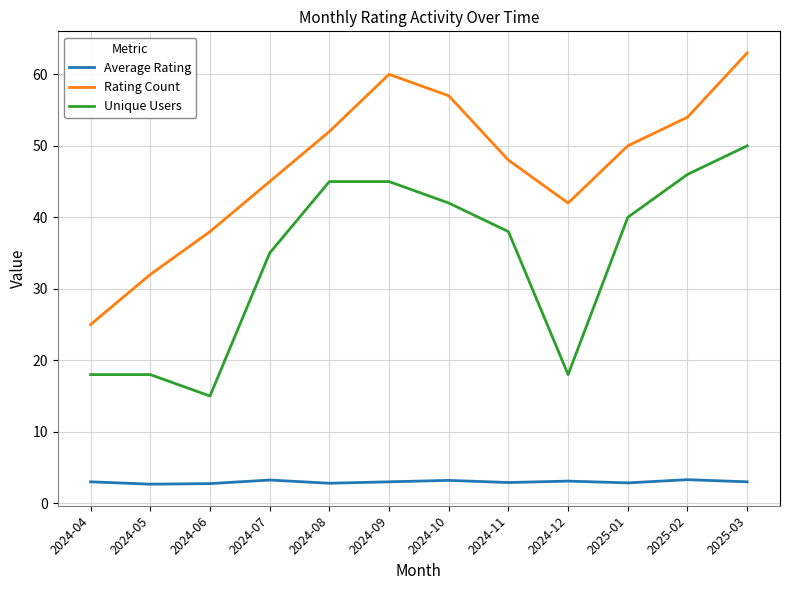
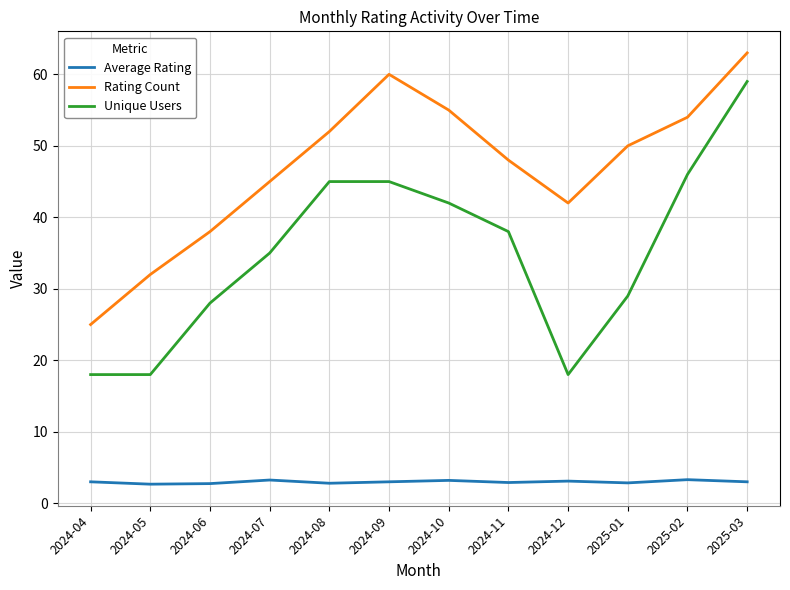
  {
    "Average Rating": {
      "2024-04": 3,
      "2024-05": 3,
      "2024-06": 3,
      "2024-07": 3,
      "2024-08": 3,
      "2024-09": 3,
      "2024-10": 3,
      "2024-11": 3,
      "2024-12": 3,
      "2025-01": 3,
      "2025-02": 3,
      "2025-03": 3
    },
    "Rating Count": {
      "2024-04": 25,
      "2024-05": 32,
      "2024-06": 38,
      "2024-07": 45,
      "2024-08": 52,
      "2024-09": 60,
-     "2024-10": 57,
+     "2024-10": 55,
      "2024-11": 48,
      "2024-12": 42,
      "2025-01": 50,
      "2025-02": 54,
      "2025-03": 63
    },
    "Unique Users": {
      "2024-04": 18,
      "2024-05": 18,
-     "2024-06": 15,
+     "2024-06": 28,
      "2024-07": 35,
      "2024-08": 45,
      "2024-09": 45,
      "2024-10": 42,
      "2024-11": 38,
      "2024-12": 18,
-     "2025-01": 40,
+     "2025-01": 29,
      "2025-02": 46,
-     "2025-03": 50
+     "2025-03": 59
    }
  }
